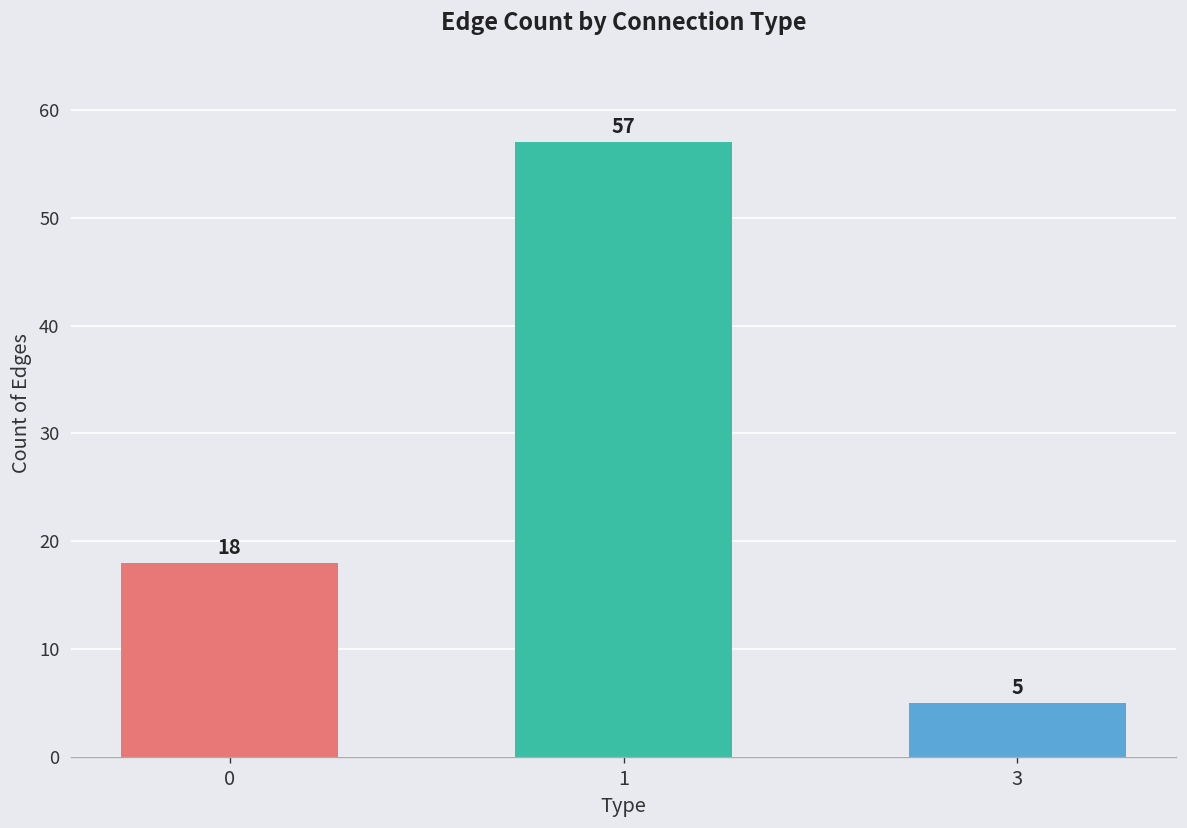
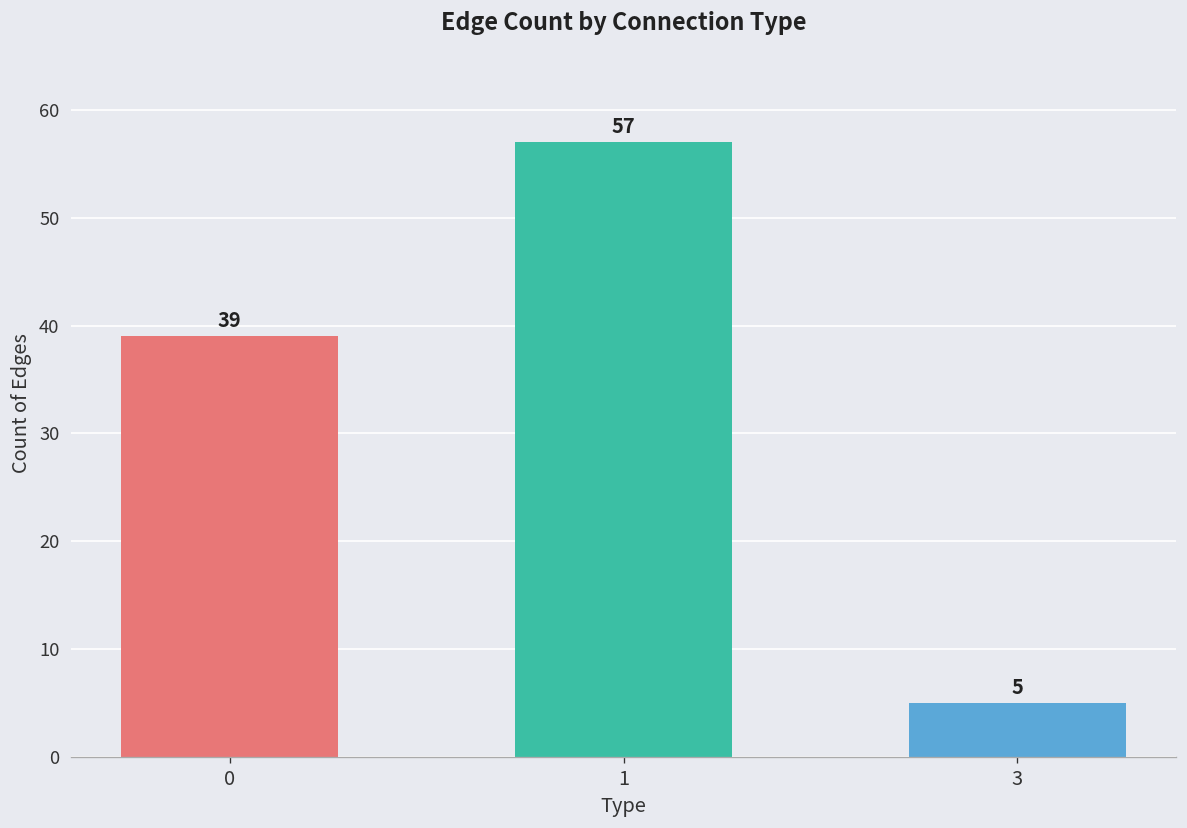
  {
-   "0": 18,
+   "0": 39,
    "1": 57,
    "3": 5
  }
